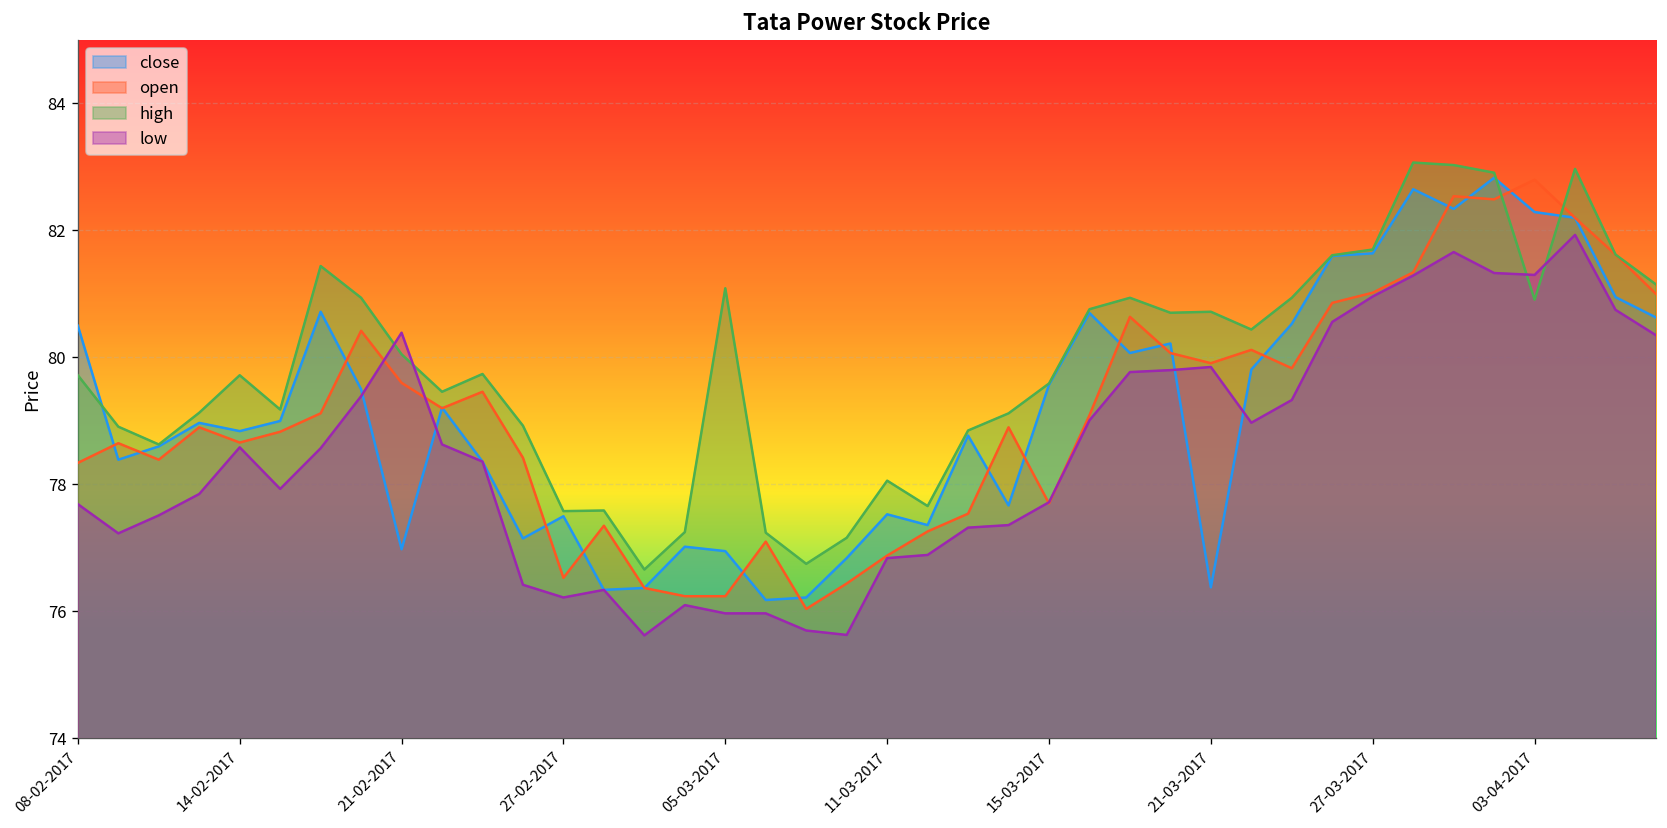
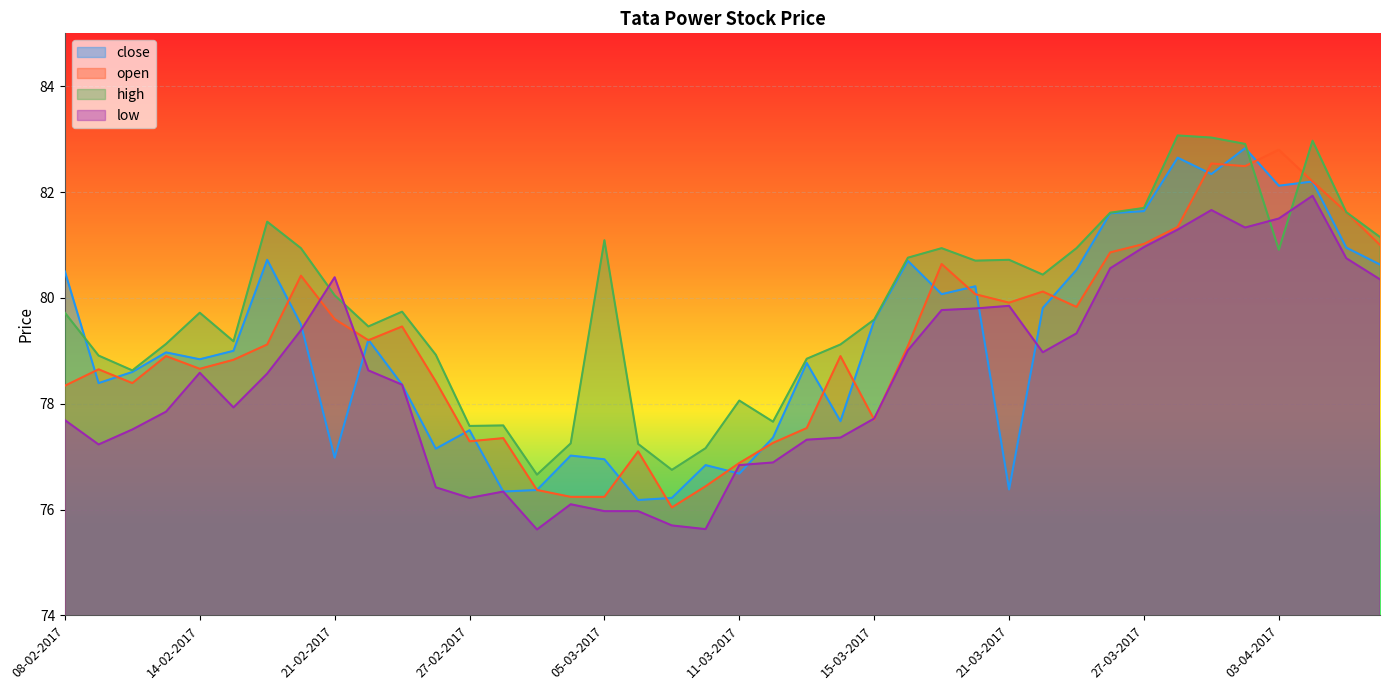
  {
    "close": {
      "08-02-2017": 80.5,
      "14-02-2017": 78.8,
      "21-02-2017": 77.0,
      "27-02-2017": 77.5,
      "05-03-2017": 77.0,
-     "11-03-2017": 77.5,
+     "11-03-2017": 76.7,
      "21-03-2017": 76.4,
      "27-03-2017": 81.6,
-     "03-04-2017": 82.3
+     "03-04-2017": 82.1
    },
    "open": {
      "08-02-2017": 78.3,
      "14-02-2017": 78.7,
      "21-02-2017": 79.6,
-     "27-02-2017": 76.5,
+     "27-02-2017": 77.3,
      "05-03-2017": 76.2,
      "21-03-2017": 79.9,
      "27-03-2017": 81.0,
      "03-04-2017": 82.8
    },
    "high": {
      "08-02-2017": 79.7,
      "14-02-2017": 79.7,
      "21-02-2017": 80.1,
      "27-02-2017": 77.6,
      "05-03-2017": 81.1,
      "11-03-2017": 78.1,
      "21-03-2017": 80.7,
      "27-03-2017": 81.7,
      "03-04-2017": 80.9
    },
    "low": {
      "08-02-2017": 77.7,
      "14-02-2017": 78.6,
      "21-02-2017": 80.4,
      "27-02-2017": 76.2,
      "05-03-2017": 76.0,
      "21-03-2017": 79.9,
      "27-03-2017": 81.0,
-     "03-04-2017": 81.3
+     "03-04-2017": 81.5
    }
  }
